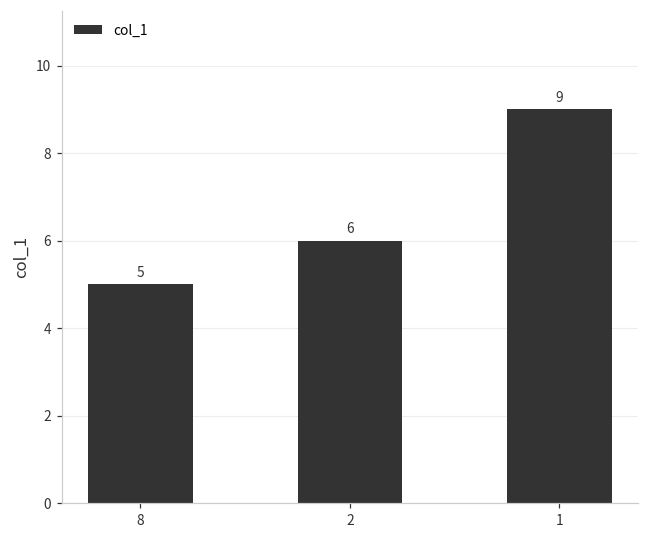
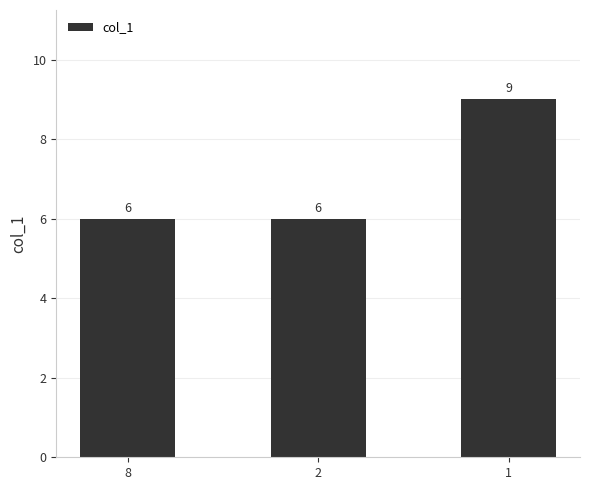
  {
-   "8": 5,
+   "8": 6,
    "2": 6,
    "1": 9
  }
